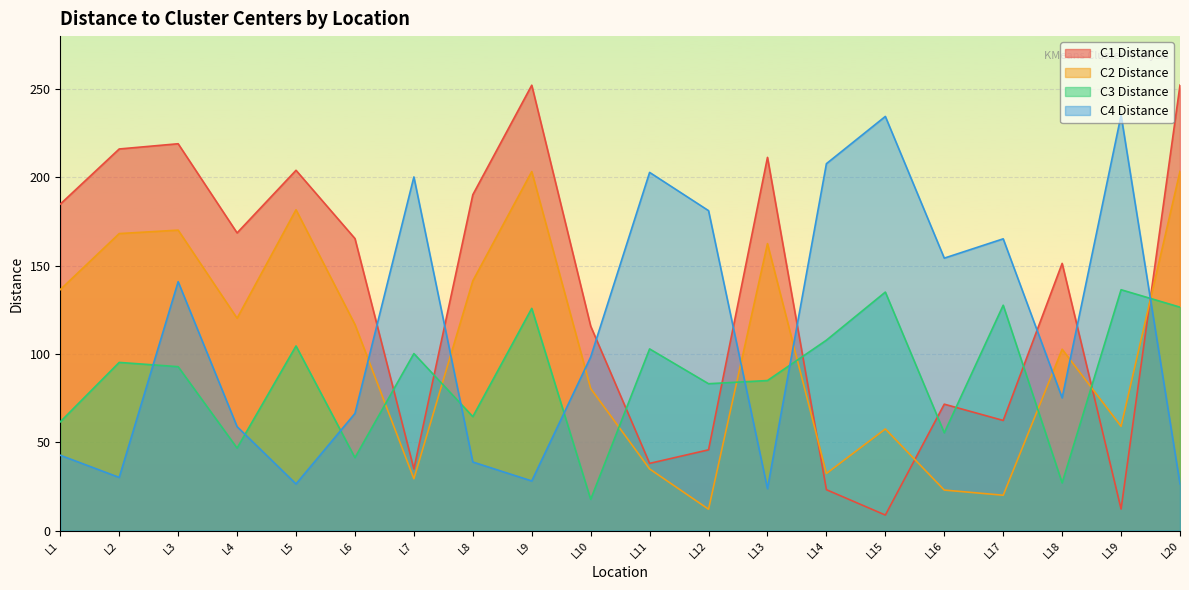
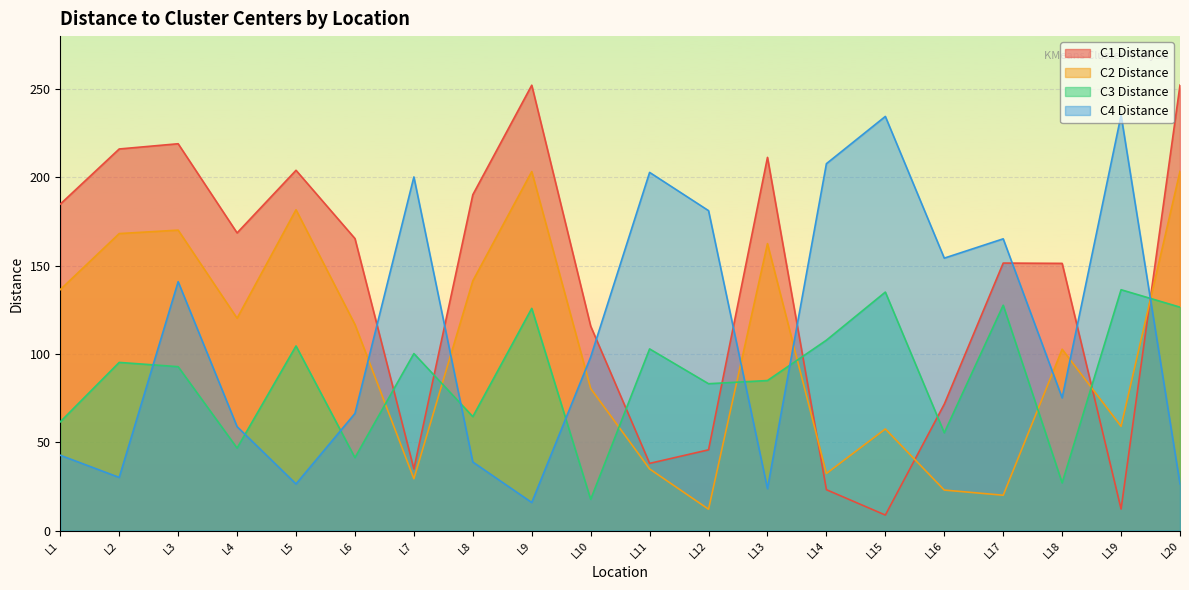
  {
    "C1 Distance": {
      "L1": 185,
      "L2": 216,
      "L3": 219,
      "L4": 169,
      "L5": 204,
      "L6": 165,
      "L7": 35,
      "L8": 190,
      "L9": 252,
      "L10": 116,
      "L11": 38,
      "L12": 46,
      "L13": 211,
      "L14": 23,
      "L15": 9,
      "L16": 72,
-     "L17": 62,
+     "L17": 152,
      "L18": 151,
      "L19": 12,
      "L20": 252
    },
    "C2 Distance": {
      "L1": 136,
      "L2": 168,
      "L3": 170,
      "L4": 120,
      "L5": 182,
      "L6": 117,
      "L7": 29,
      "L8": 141,
      "L9": 203,
      "L10": 80,
      "L11": 35,
      "L12": 12,
      "L13": 163,
      "L14": 32,
      "L15": 58,
      "L16": 23,
      "L17": 20,
      "L18": 103,
      "L19": 59,
      "L20": 203
    },
    "C3 Distance": {
      "L1": 62,
      "L2": 95,
      "L3": 93,
      "L4": 47,
      "L5": 105,
      "L6": 41,
      "L7": 100,
      "L8": 65,
      "L9": 126,
      "L10": 18,
      "L11": 103,
      "L12": 83,
      "L13": 85,
      "L14": 108,
      "L15": 135,
      "L16": 55,
      "L17": 128,
      "L18": 27,
      "L19": 136,
      "L20": 127
    },
    "C4 Distance": {
      "L1": 43,
      "L2": 30,
      "L3": 141,
      "L4": 59,
      "L5": 26,
      "L6": 66,
      "L7": 200,
      "L8": 39,
-     "L9": 28,
+     "L9": 16,
      "L10": 98,
      "L11": 203,
      "L12": 181,
      "L13": 24,
      "L14": 208,
      "L15": 235,
      "L16": 154,
      "L17": 165,
      "L18": 75,
      "L20": 26
    }
  }
